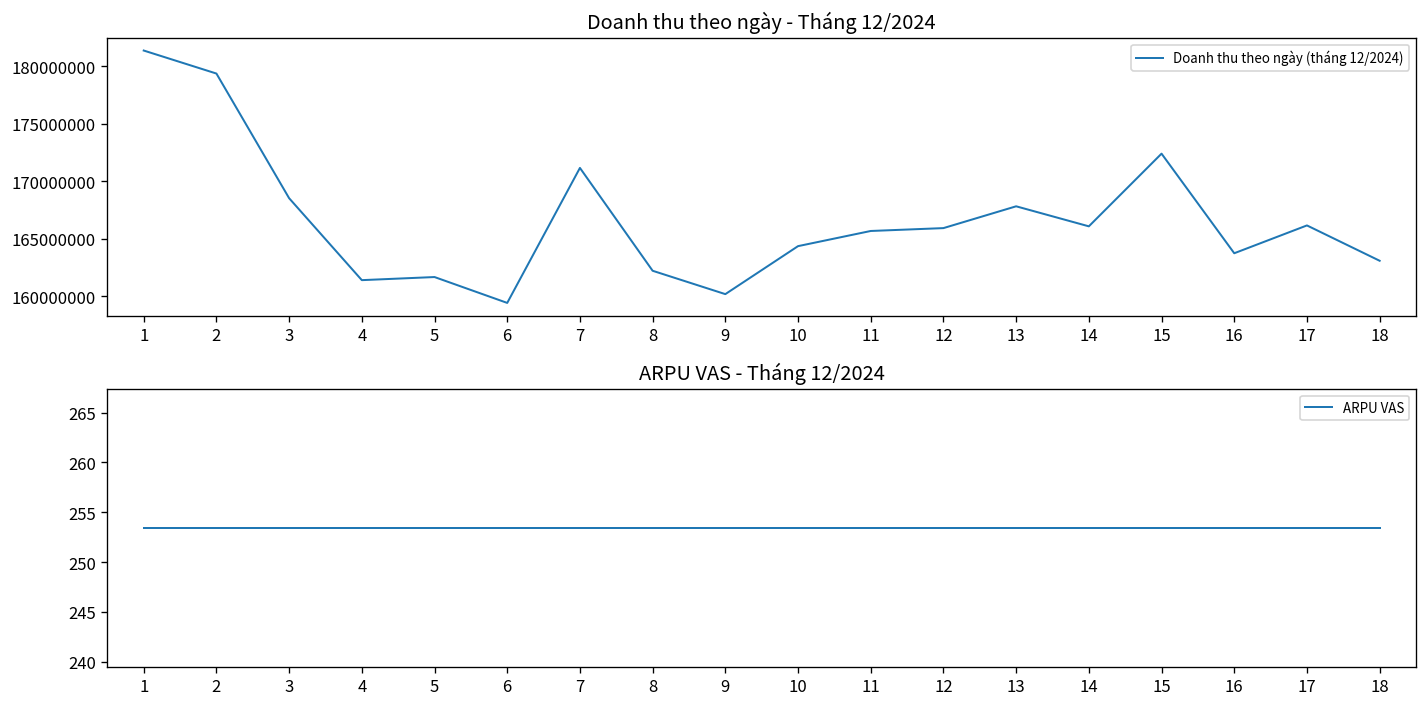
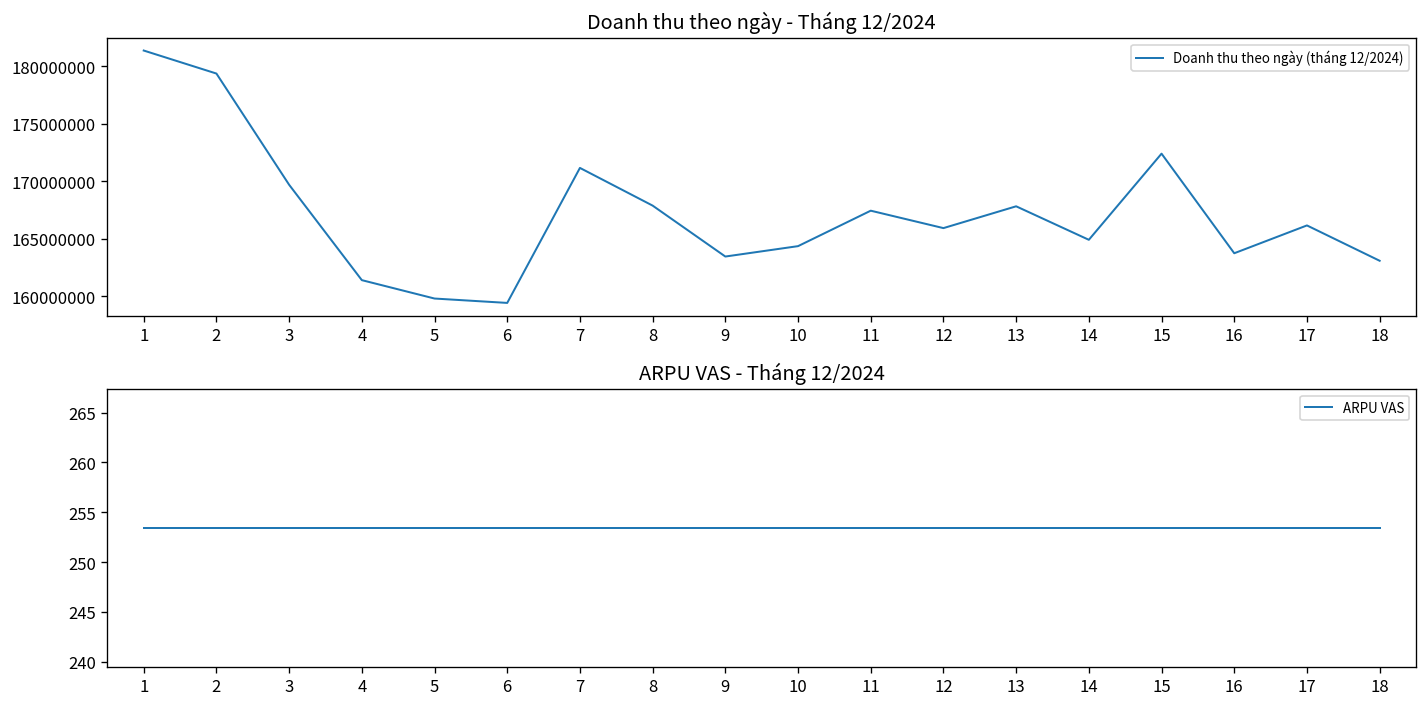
  {
    "Doanh thu theo ngày - Tháng 12/2024": {
      "1": 181000000,
      "2": 179000000,
-     "3": 169000000,
+     "3": 170000000,
      "4": 161000000,
-     "5": 162000000,
+     "5": 160000000,
      "6": 159000000,
      "7": 171000000,
-     "8": 162000000,
-     "9": 160000000,
+     "8": 168000000,
+     "9": 163000000,
      "10": 164000000,
-     "11": 166000000,
+     "11": 167000000,
      "12": 166000000,
      "13": 168000000,
-     "14": 166000000,
+     "14": 165000000,
      "15": 172000000,
      "16": 164000000,
      "17": 166000000,
      "18": 163000000
    },
    "ARPU VAS - Tháng 12/2024": {
      "1": 253,
      "2": 253,
      "3": 253,
      "4": 253,
      "5": 253,
      "6": 253,
      "7": 253,
      "8": 253,
      "9": 253,
      "10": 253,
      "11": 253,
      "12": 253,
      "13": 253,
      "14": 253,
      "15": 253,
      "16": 253,
      "17": 253,
      "18": 253
    }
  }
